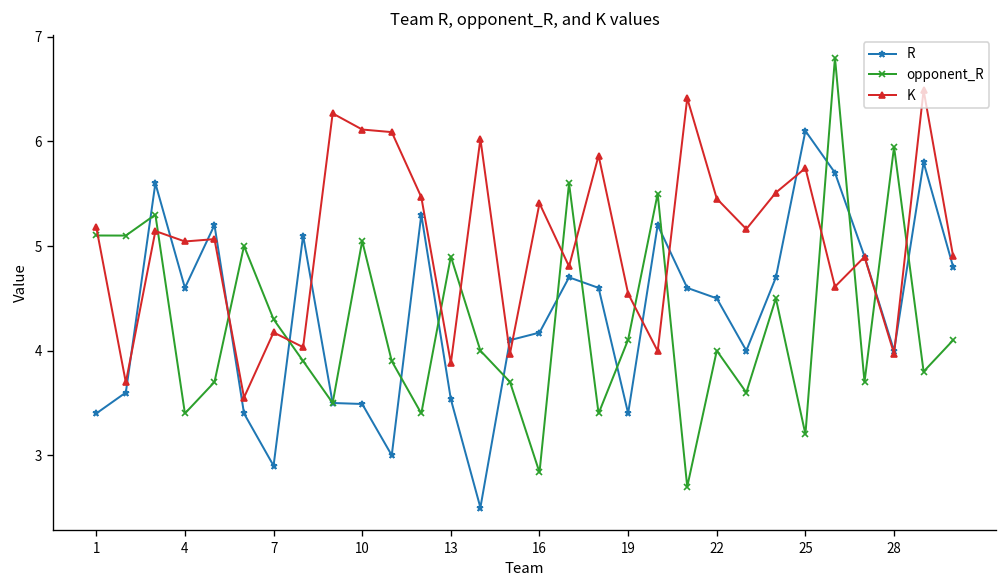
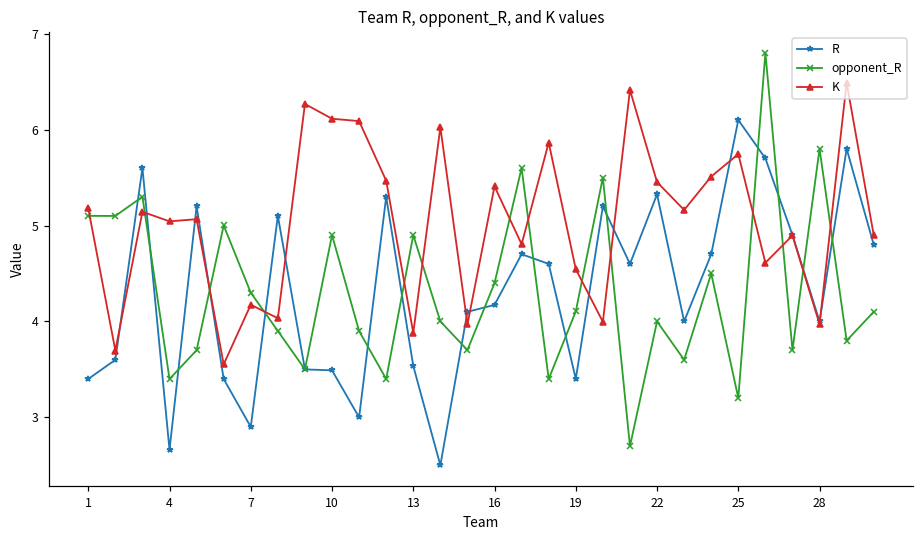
  {
    "R": {
      "1": 3.4,
-     "4": 4.6,
+     "4": 2.7,
      "7": 2.9,
      "10": 3.5,
      "13": 3.5,
      "16": 4.2,
      "19": 3.4,
-     "22": 4.5,
+     "22": 5.3,
      "25": 6.1
    },
    "opponent_R": {
      "1": 5.1,
      "4": 3.4,
      "7": 4.3,
-     "10": 5.0,
+     "10": 4.9,
      "13": 4.9,
-     "16": 2.8,
+     "16": 4.4,
      "19": 4.1,
      "22": 4.0,
      "25": 3.2,
-     "28": 5.9
+     "28": 5.8
    },
    "K": {
      "1": 5.2,
      "4": 5.0,
      "7": 4.2,
      "10": 6.1,
      "13": 3.9,
      "16": 5.4,
      "19": 4.5,
      "22": 5.5,
      "25": 5.7
    }
  }
